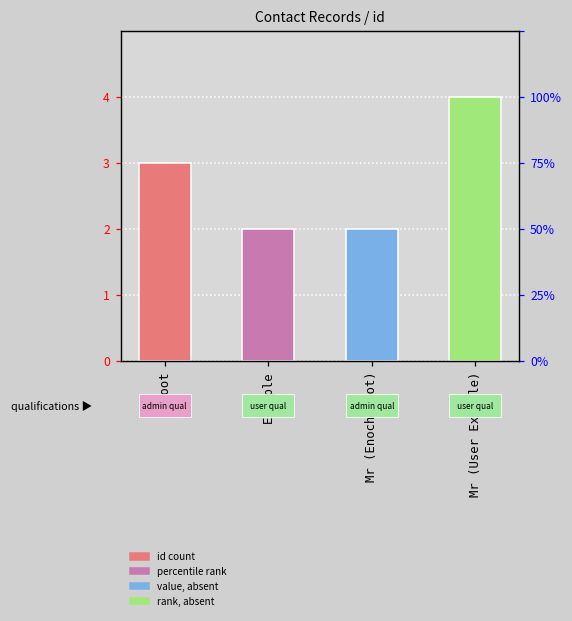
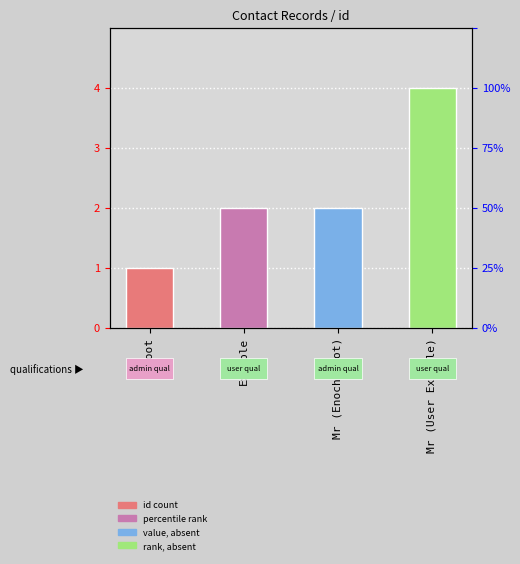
  {
-   "Root": 3,
+   "Root": 1,
    "Example": 2,
    "Mr (Enoch Root)": 2,
    "Mr (User Example)": 4
  }
